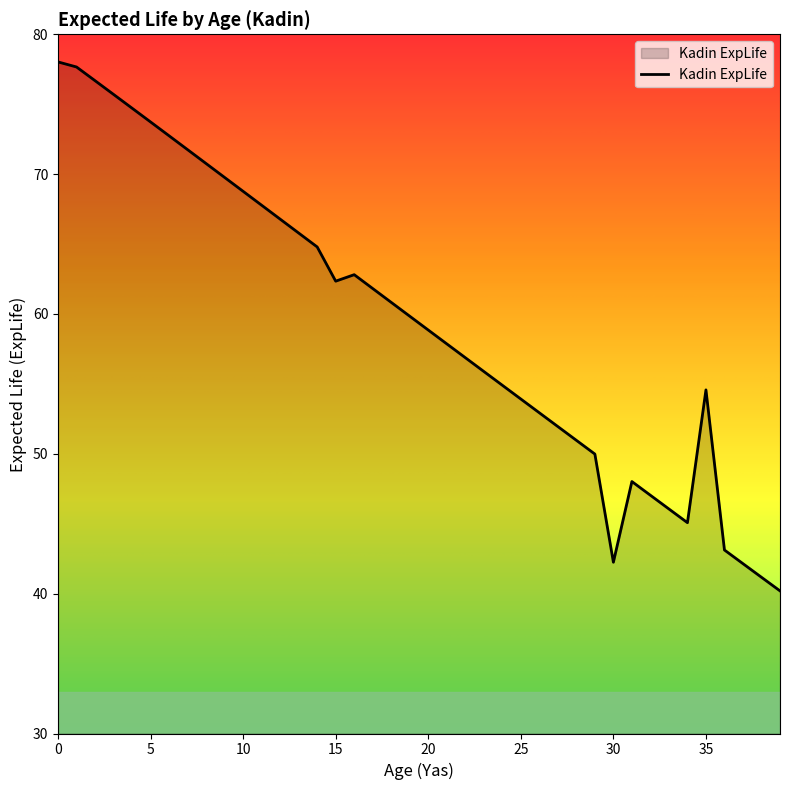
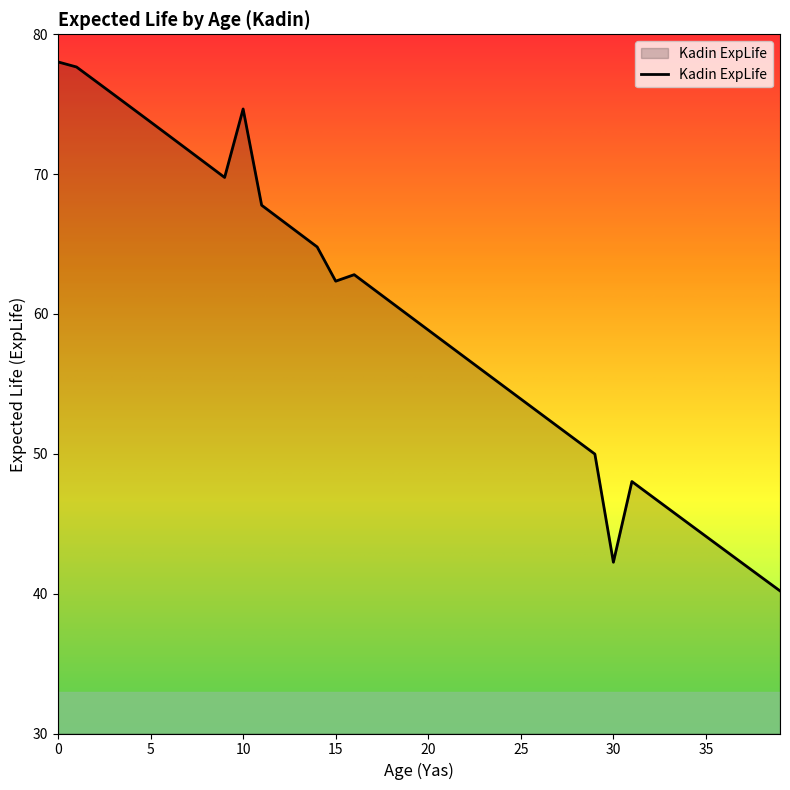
  {
    "0": 78.0,
    "5": 73.7,
-   "10": 68.8,
+   "10": 74.7,
    "15": 62.3,
    "20": 58.9,
    "25": 53.9,
    "30": 42.2,
-   "35": 54.6
+   "35": 44.1
  }
